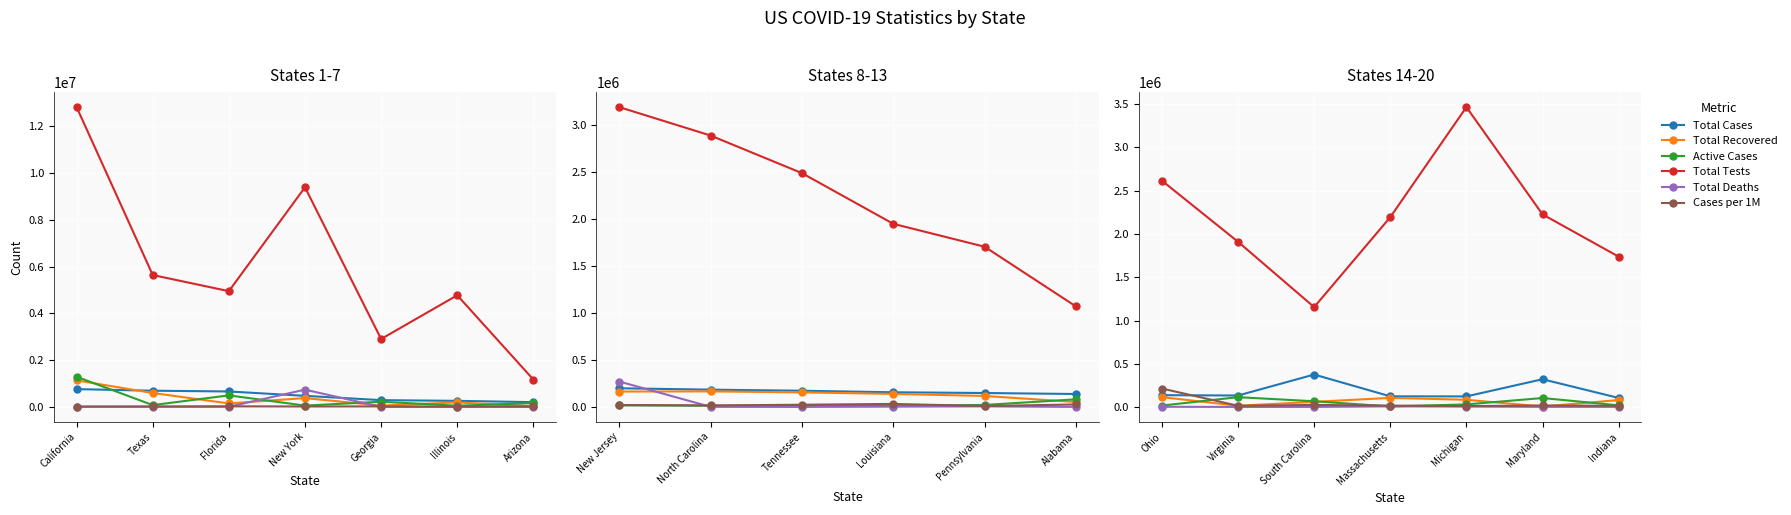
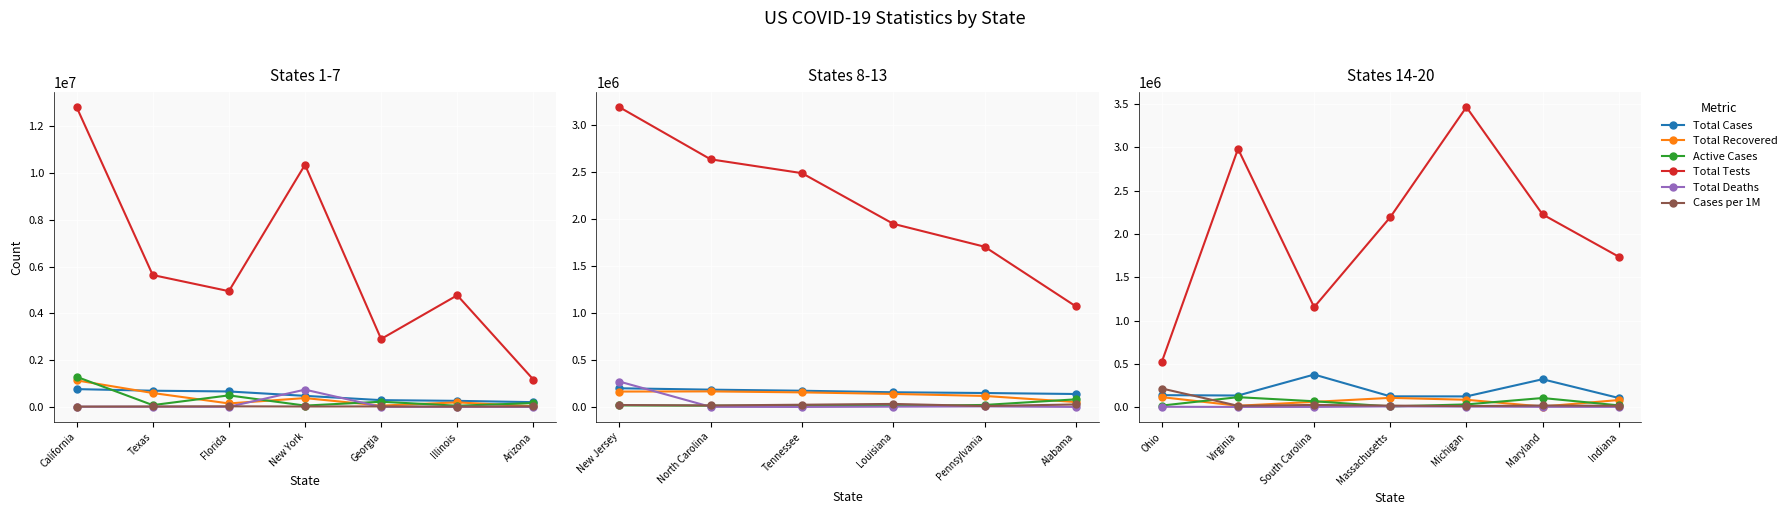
  {
    "States 1-7": {
      "Total Cases": {
        "California": 800000,
        "Florida": 700000
      },
      "Total Recovered": {
        "California": 1100000,
        "Florida": 200000
      },
      "Active Cases": {
        "California": 1300000,
        "Florida": 500000
      },
      "Total Tests": {
        "California": 12800000,
        "Texas": 5600000,
        "Florida": 4900000,
-       "New York": 9400000,
+       "New York": 10300000,
        "Georgia": 2900000,
        "Illinois": 4800000,
        "Arizona": 1200000
      },
      "Total Deaths": {
        "New York": 700000
      }
    },
    "States 8-13": {
      "Total Cases": {
        "New Jersey": 200000,
        "Pennsylvania": 200000,
        "Alabama": 100000
      },
      "Total Recovered": {
        "New Jersey": 200000,
        "Pennsylvania": 100000
      },
      "Active Cases": {
        "Alabama": 100000
      },
      "Total Tests": {
        "New Jersey": 3200000,
-       "North Carolina": 2900000,
+       "North Carolina": 2600000,
        "Tennessee": 2500000,
        "Louisiana": 1900000,
        "Pennsylvania": 1700000,
        "Alabama": 1100000
      },
      "Total Deaths": {
        "New Jersey": 300000
      }
    },
    "States 14-20": {
      "Total Cases": {
        "South Carolina": 400000,
        "Michigan": 100000,
        "Maryland": 300000
      },
      "Total Recovered": {
        "Michigan": 100000
      },
      "Active Cases": {
        "Maryland": 100000
      },
      "Total Tests": {
-       "Ohio": 2600000,
-       "Virginia": 1900000,
+       "Ohio": 500000,
+       "Virginia": 3000000,
        "South Carolina": 1200000,
        "Massachusetts": 2200000,
        "Michigan": 3500000,
        "Maryland": 2200000,
        "Indiana": 1700000
      },
      "Cases per 1M": {
        "Ohio": 200000
      }
    }
  }
